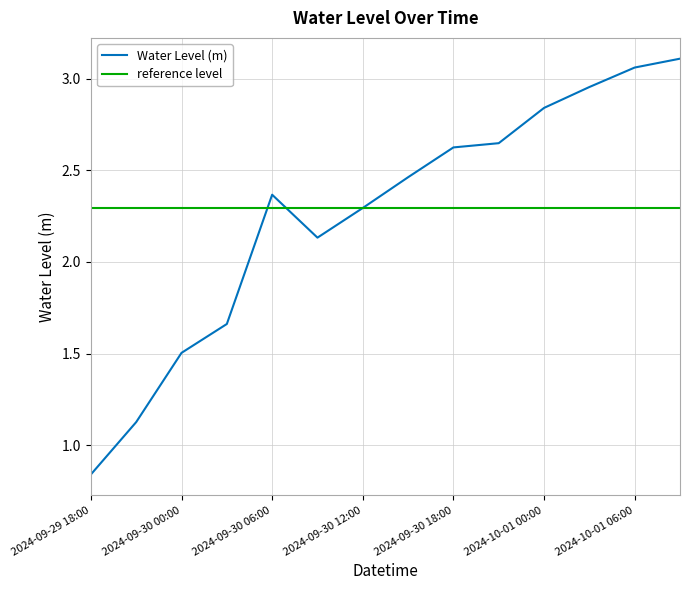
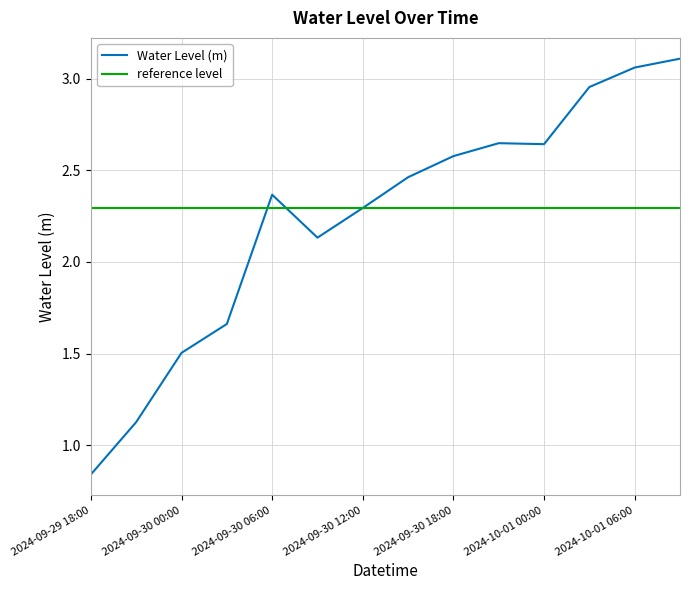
  {
    "2024-09-29 18:00": 0.84,
    "2024-09-30 00:00": 1.50,
    "2024-09-30 06:00": 2.37,
    "2024-09-30 12:00": 2.29,
-   "2024-09-30 18:00": 2.63,
-   "2024-10-01 00:00": 2.84,
+   "2024-09-30 18:00": 2.58,
+   "2024-10-01 00:00": 2.64,
    "2024-10-01 06:00": 3.06
  }
